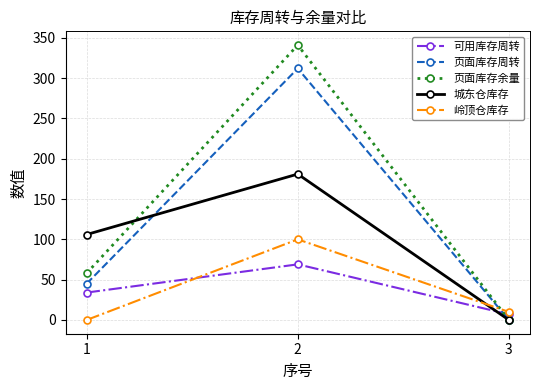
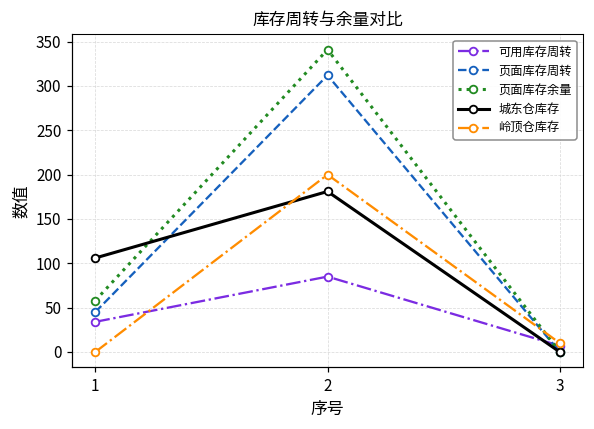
  {
    "可用库存周转": {
      "1": 30,
-     "2": 70
+     "2": 90
    },
    "页面库存周转": {
      "1": 50,
      "2": 310
    },
    "页面库存余量": {
      "1": 60,
      "2": 340
    },
    "城东仓库存": {
      "1": 110,
      "2": 180
    },
    "岭顶仓库存": {
      "1": 0,
-     "2": 100
+     "2": 200
    }
  }
